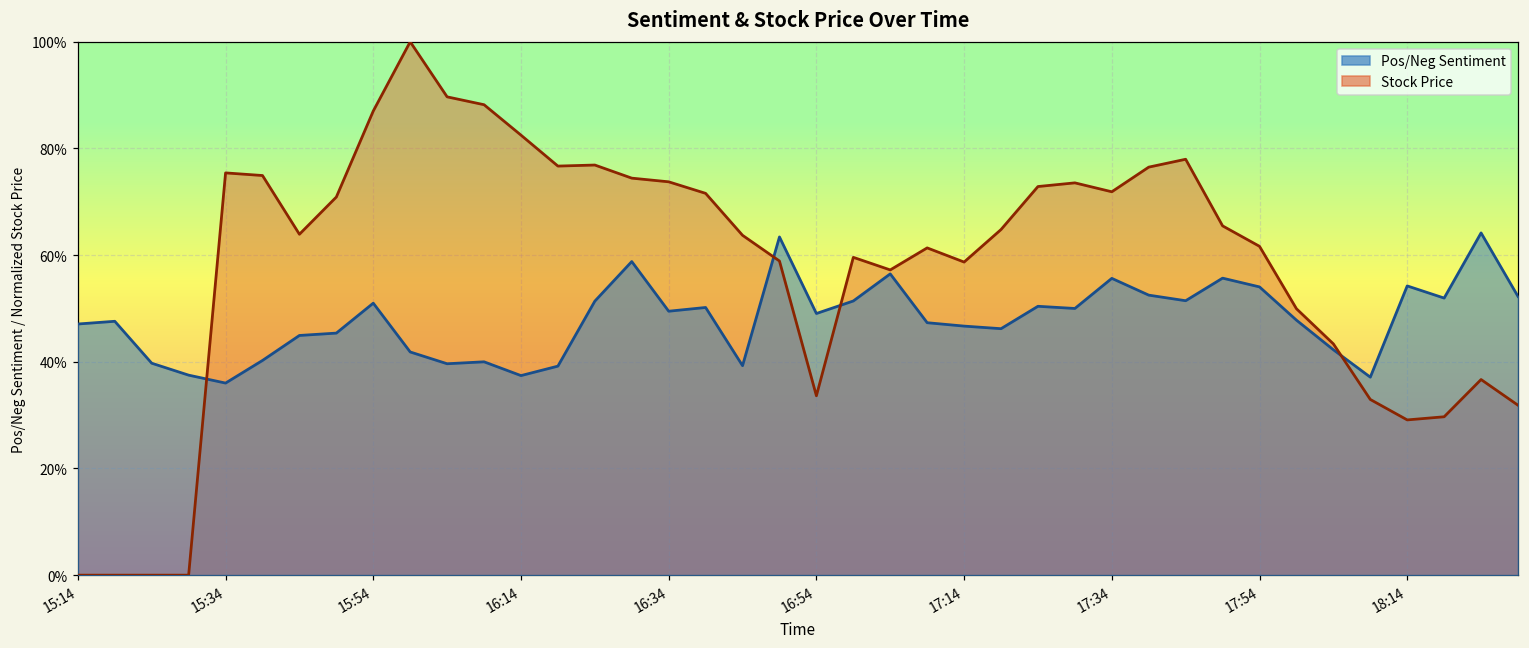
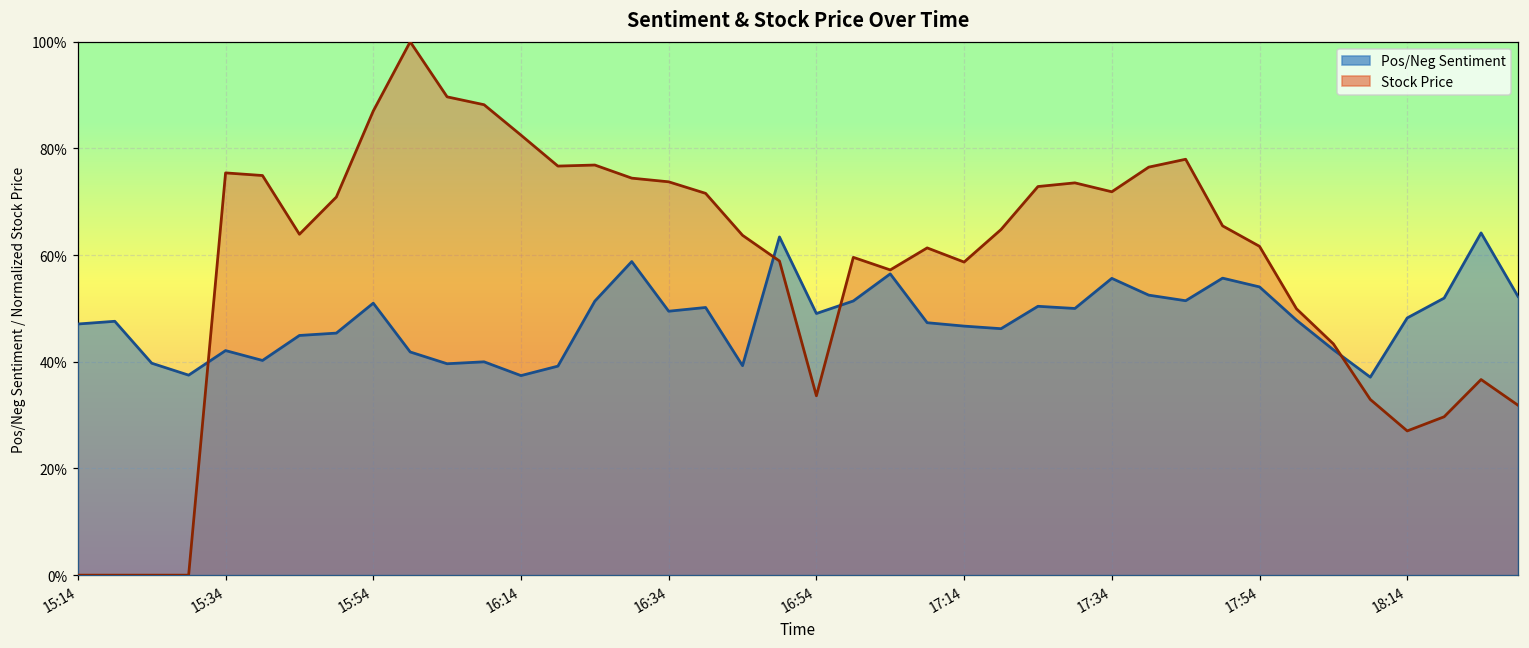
  {
    "Pos/Neg Sentiment": {
      "15:14": "47%",
-     "15:34": "36%",
+     "15:34": "42%",
      "15:54": "51%",
      "16:14": "37%",
      "16:34": "49%",
      "16:54": "49%",
      "17:14": "47%",
      "17:34": "56%",
      "17:54": "54%",
-     "18:14": "54%"
+     "18:14": "48%"
    },
    "Stock Price": {
      "15:14": "0%",
      "15:34": "75%",
      "15:54": "87%",
      "16:14": "82%",
      "16:34": "74%",
      "16:54": "34%",
      "17:14": "59%",
      "17:34": "72%",
      "17:54": "62%",
-     "18:14": "29%"
+     "18:14": "27%"
    }
  }
